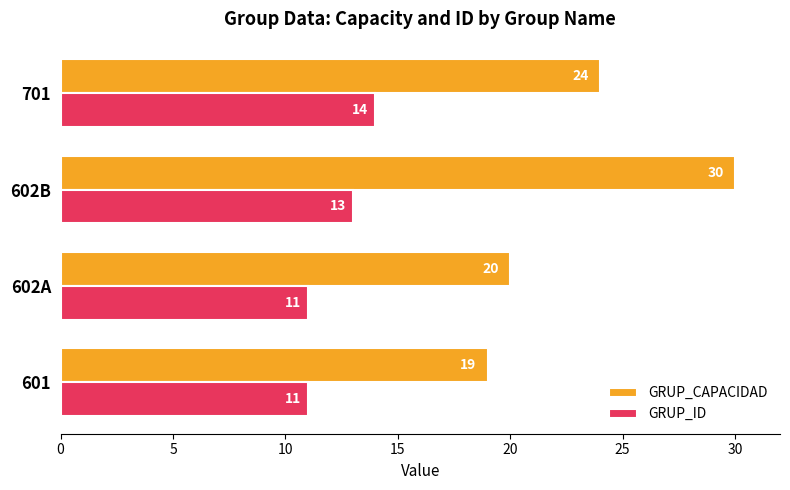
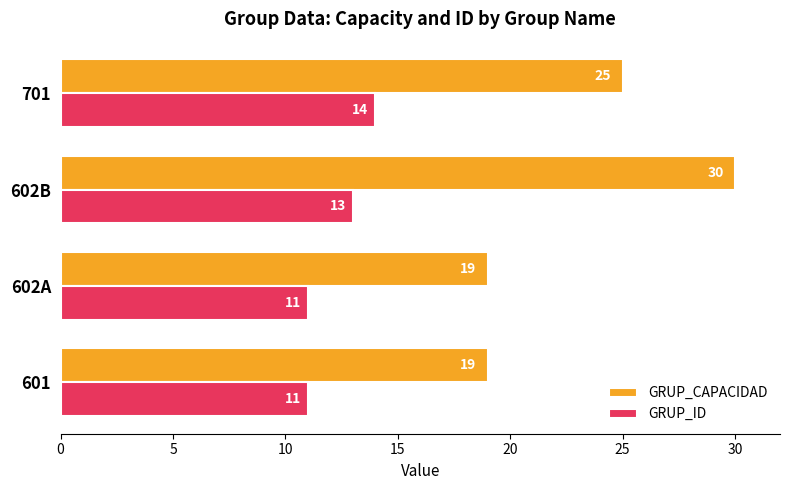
  {
    "GRUP_CAPACIDAD": {
-     "701": 24,
+     "701": 25,
      "602B": 30,
-     "602A": 20,
+     "602A": 19,
      "601": 19
    },
    "GRUP_ID": {
      "701": 14,
      "602B": 13,
      "602A": 11,
      "601": 11
    }
  }
